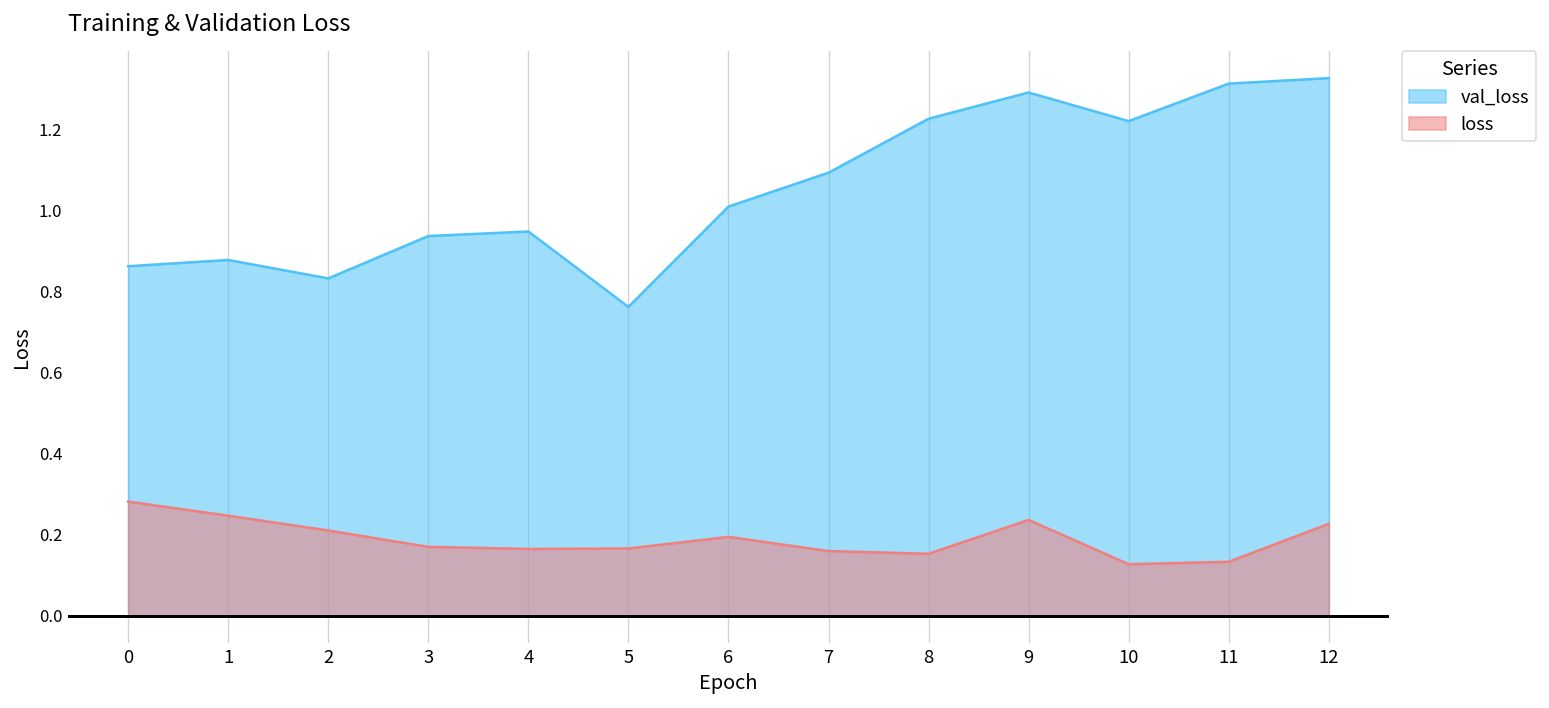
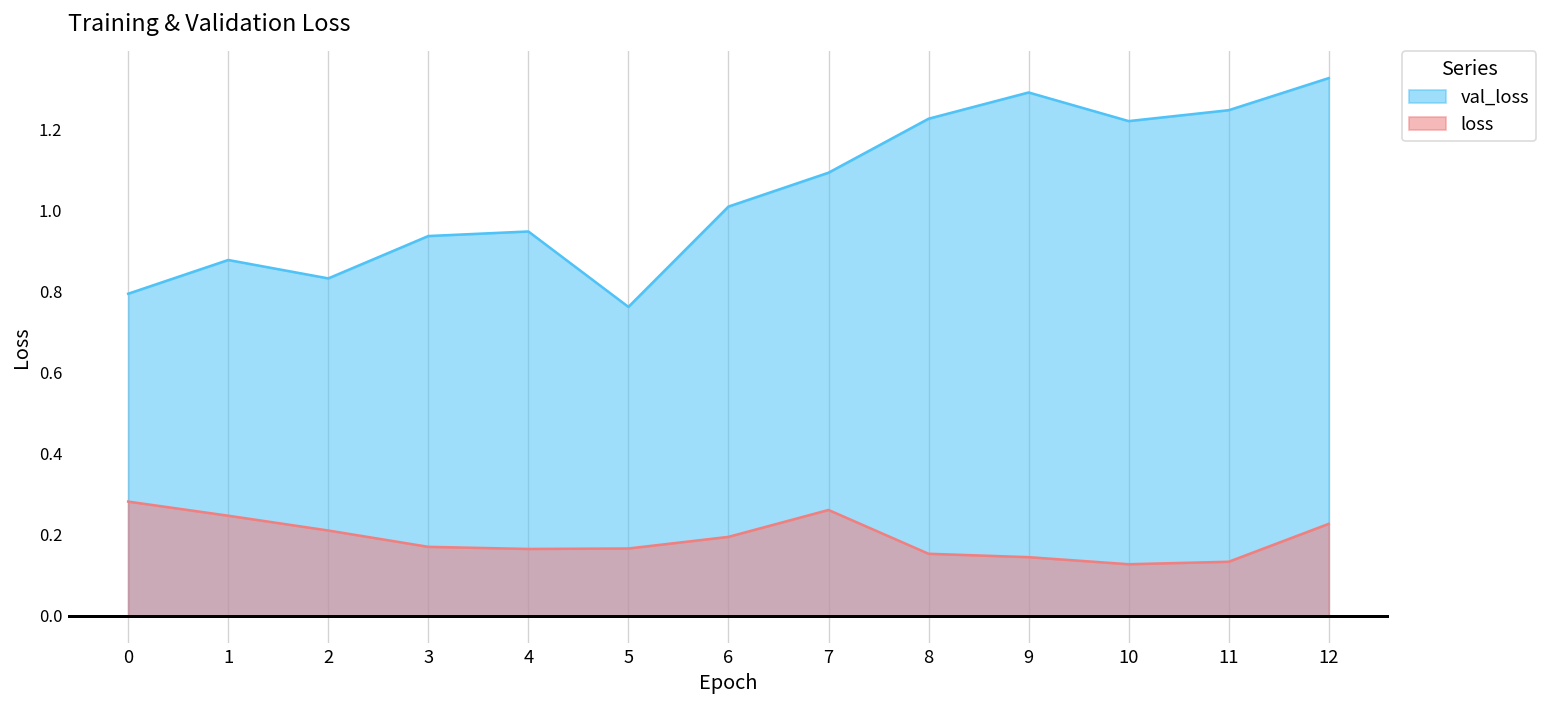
  {
    "val_loss": {
-     "0": 0.86,
+     "0": 0.80,
      "1": 0.88,
      "2": 0.83,
      "3": 0.94,
      "4": 0.95,
      "5": 0.76,
      "6": 1.01,
      "7": 1.09,
      "8": 1.23,
      "9": 1.29,
      "10": 1.22,
-     "11": 1.31,
+     "11": 1.25,
      "12": 1.33
    },
    "loss": {
      "0": 0.28,
      "1": 0.25,
      "2": 0.21,
      "3": 0.17,
      "4": 0.17,
      "5": 0.17,
      "6": 0.19,
-     "7": 0.16,
+     "7": 0.26,
      "8": 0.15,
-     "9": 0.24,
+     "9": 0.14,
      "10": 0.13,
      "11": 0.13,
      "12": 0.23
    }
  }
